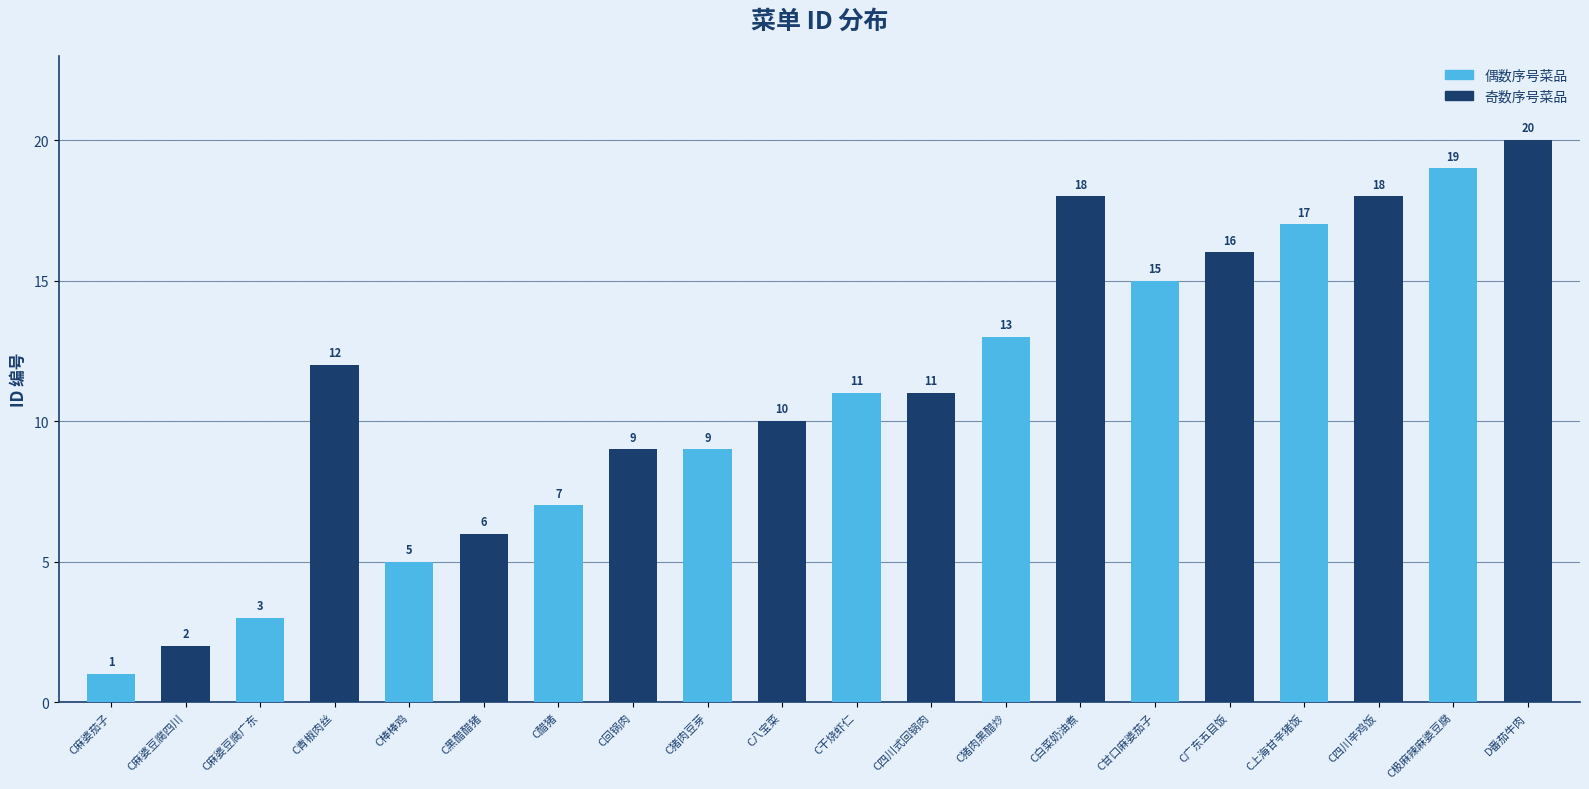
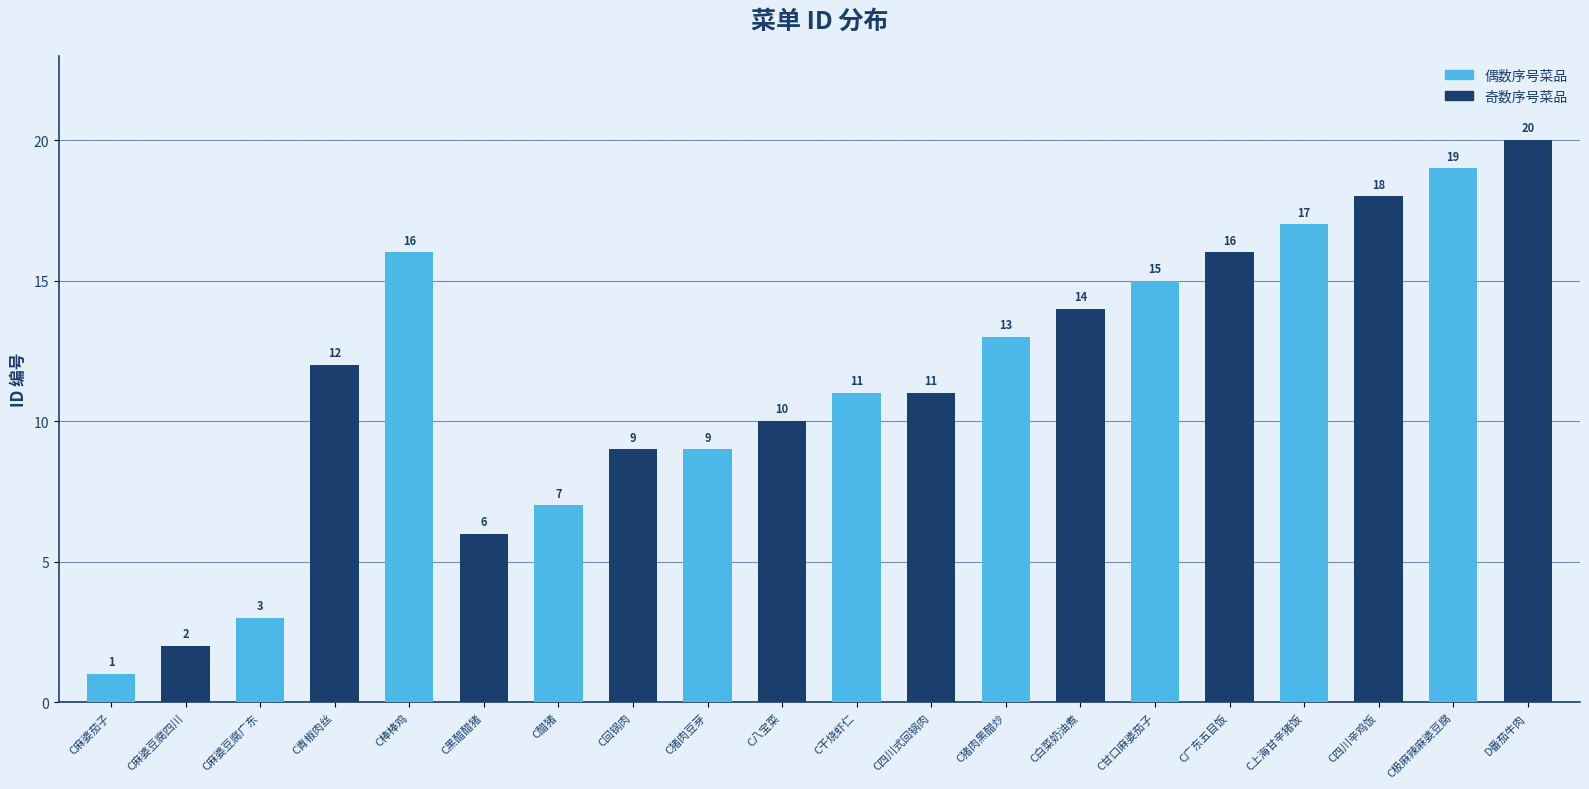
  {
    "C麻婆茄子": 1,
    "C麻婆豆腐四川": 2,
    "C麻婆豆腐广东": 3,
    "C青椒肉丝": 12,
-   "C棒棒鸡": 5,
+   "C棒棒鸡": 16,
    "C黑醋醋猪": 6,
    "C醋猪": 7,
    "C回锅肉": 9,
    "C猪肉豆芽": 9,
    "C八宝菜": 10,
    "C干烧虾仁": 11,
    "C四川式回锅肉": 11,
    "C猪肉黑醋炒": 13,
-   "C白菜奶油煮": 18,
+   "C白菜奶油煮": 14,
    "C甘口麻婆茄子": 15,
    "C广东五目饭": 16,
    "C上海甘辛猪饭": 17,
    "C四川辛鸡饭": 18,
    "C极麻辣麻婆豆腐": 19,
    "D番茄牛肉": 20
  }
